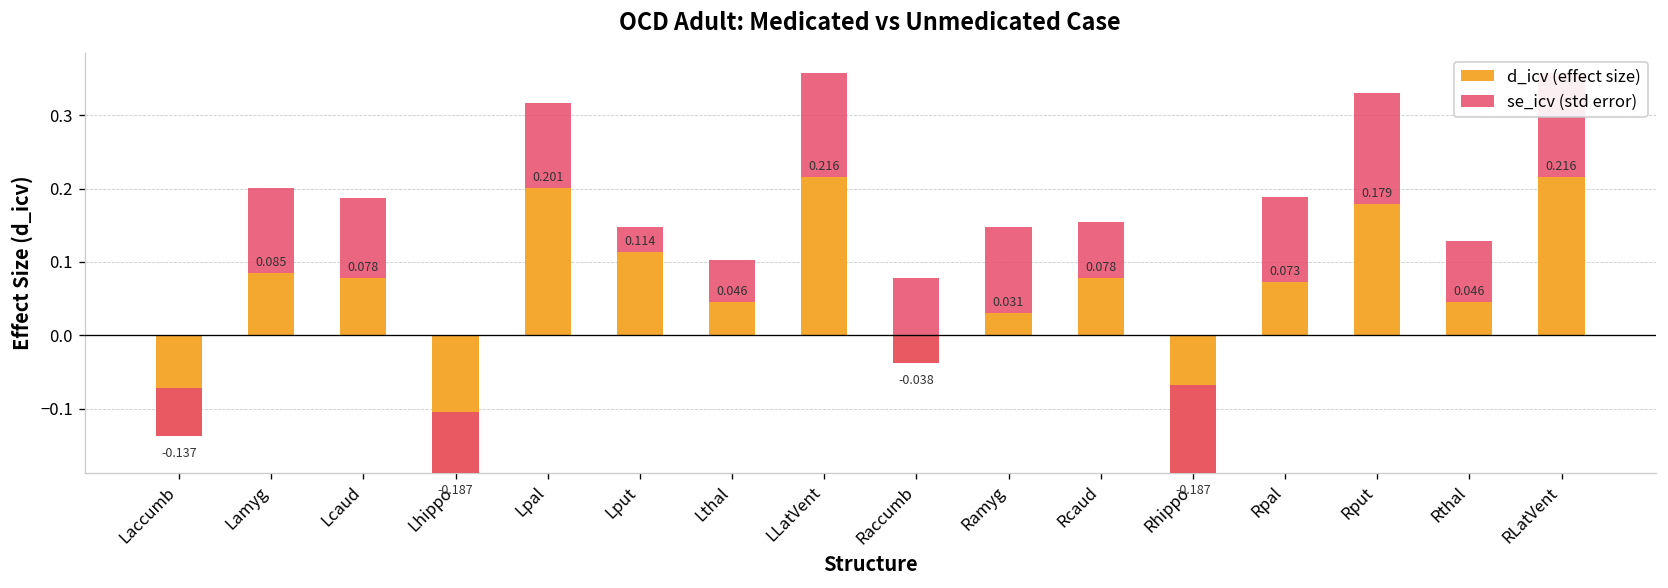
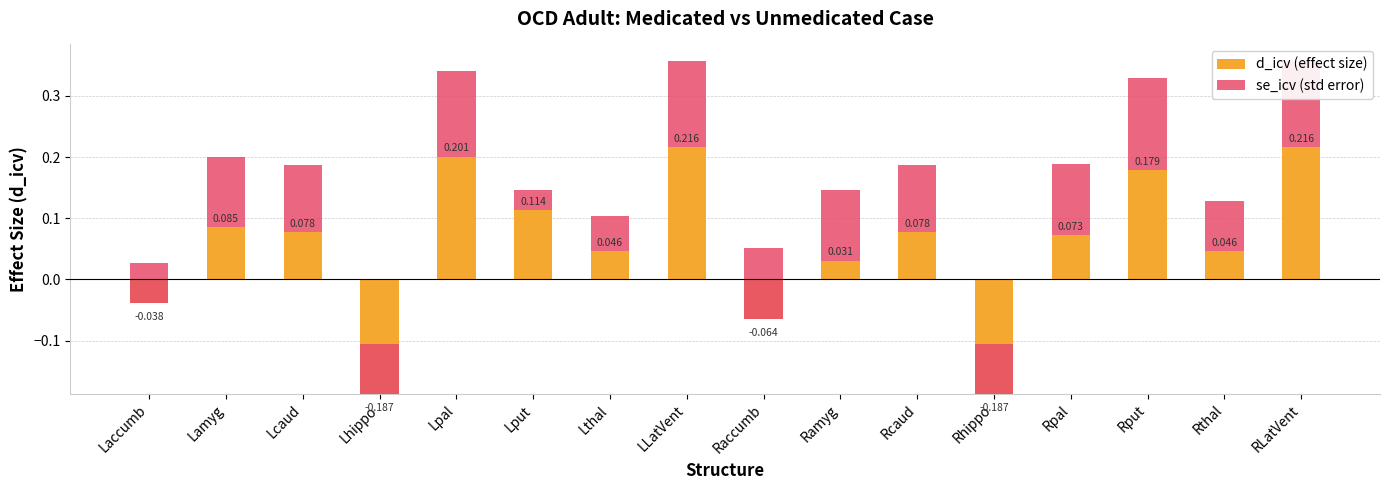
  {
    "d_icv (effect size)": {
-     "Laccumb": -0.137,
+     "Laccumb": -0.038,
      "Lamyg": 0.085,
      "Lcaud": 0.078,
      "Lhippo": -0.187,
      "Lpal": 0.201,
      "Lput": 0.114,
      "Lthal": 0.046,
      "LLatVent": 0.216,
-     "Raccumb": -0.038,
+     "Raccumb": -0.064,
      "Ramyg": 0.031,
      "Rcaud": 0.078,
      "Rhippo": -0.187,
      "Rpal": 0.073,
      "Rput": 0.179,
      "Rthal": 0.046,
      "RLatVent": 0.216
    },
    "se_icv (std error)": {
-     "Lpal": 0.12,
+     "Lpal": 0.14,
      "Raccumb": 0.12,
-     "Rcaud": 0.08,
-     "Rhippo": 0.12
+     "Rcaud": 0.11,
+     "Rhippo": 0.08
    }
  }
